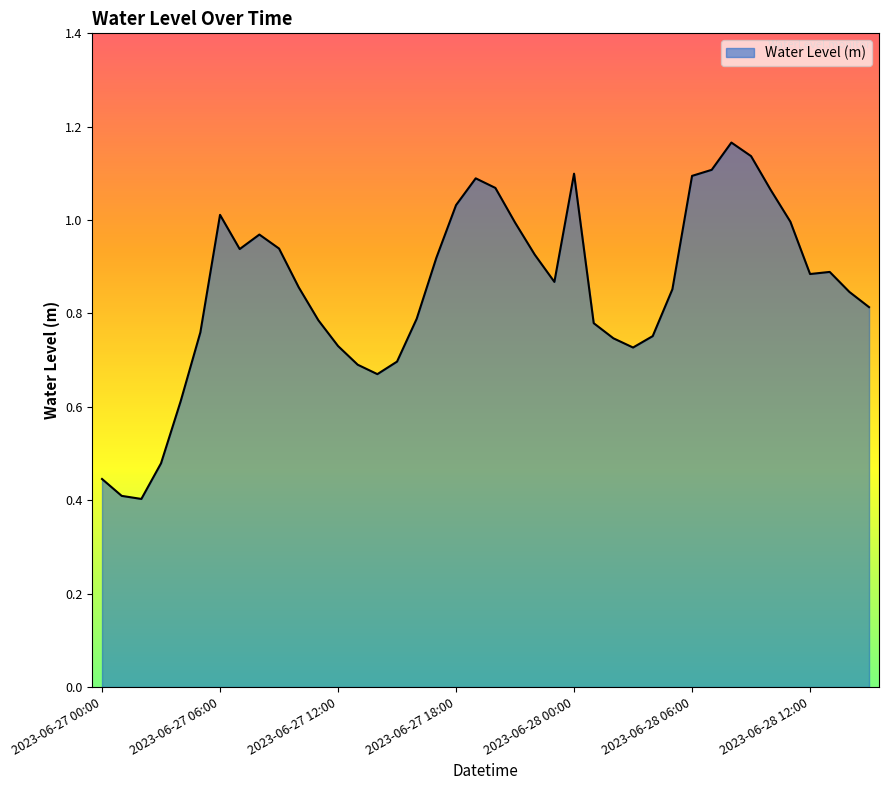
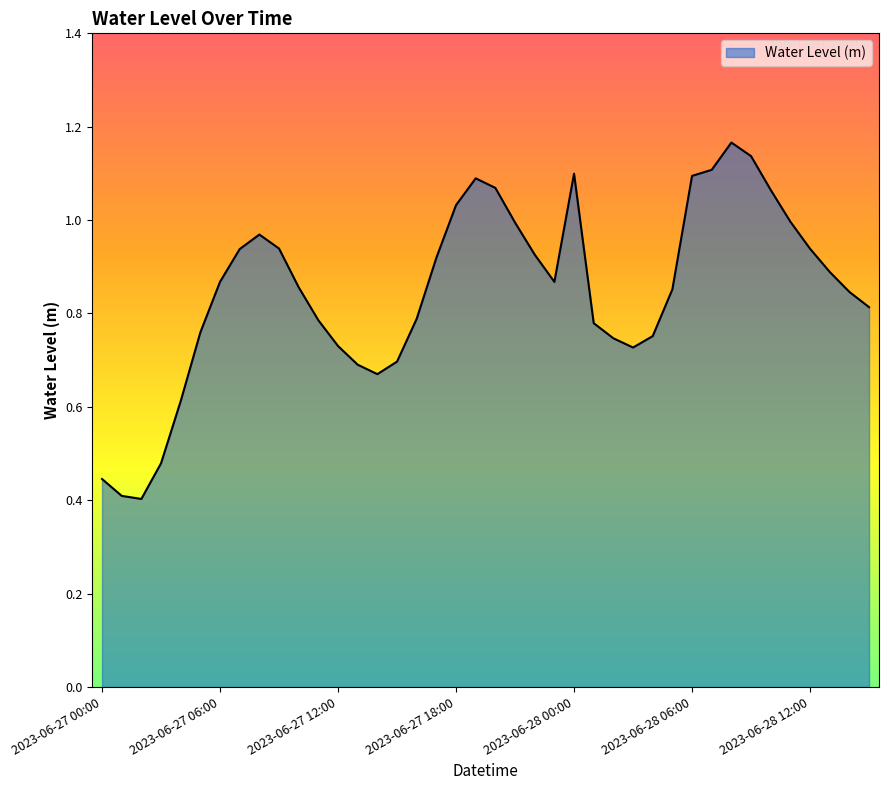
  {
    "2023-06-27 00:00": 0.45,
-   "2023-06-27 06:00": 1.01,
+   "2023-06-27 06:00": 0.87,
    "2023-06-27 12:00": 0.73,
    "2023-06-27 18:00": 1.03,
    "2023-06-28 00:00": 1.10,
    "2023-06-28 06:00": 1.09,
-   "2023-06-28 12:00": 0.88
+   "2023-06-28 12:00": 0.94
  }
